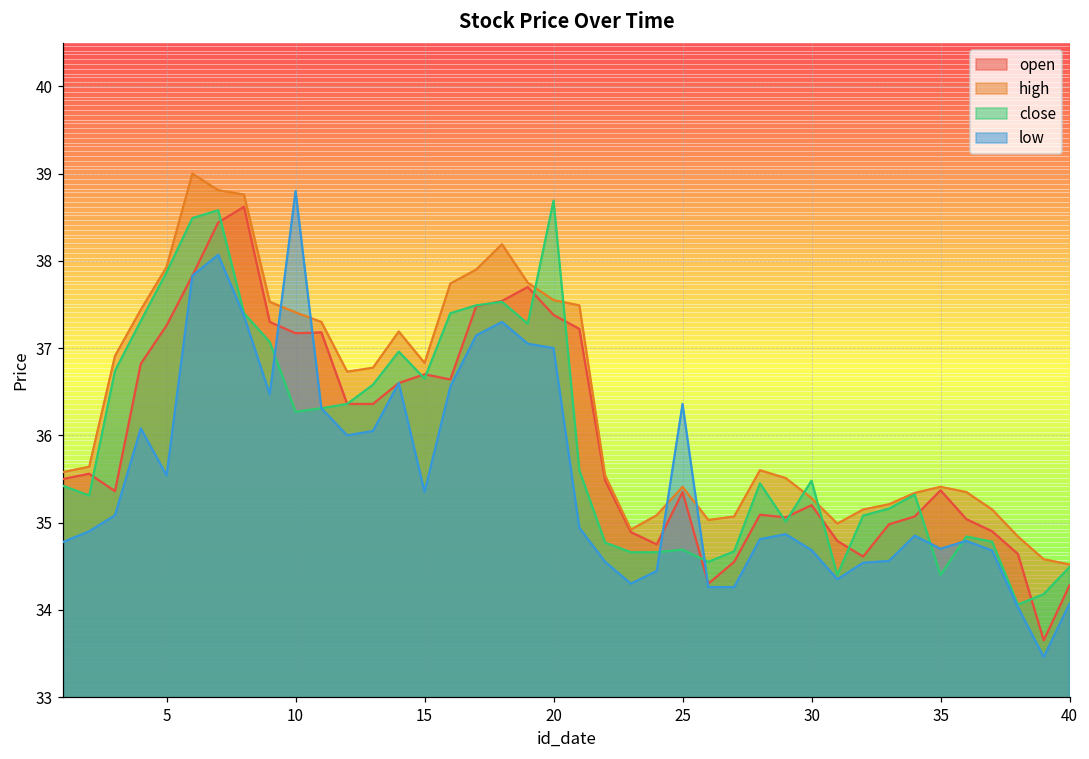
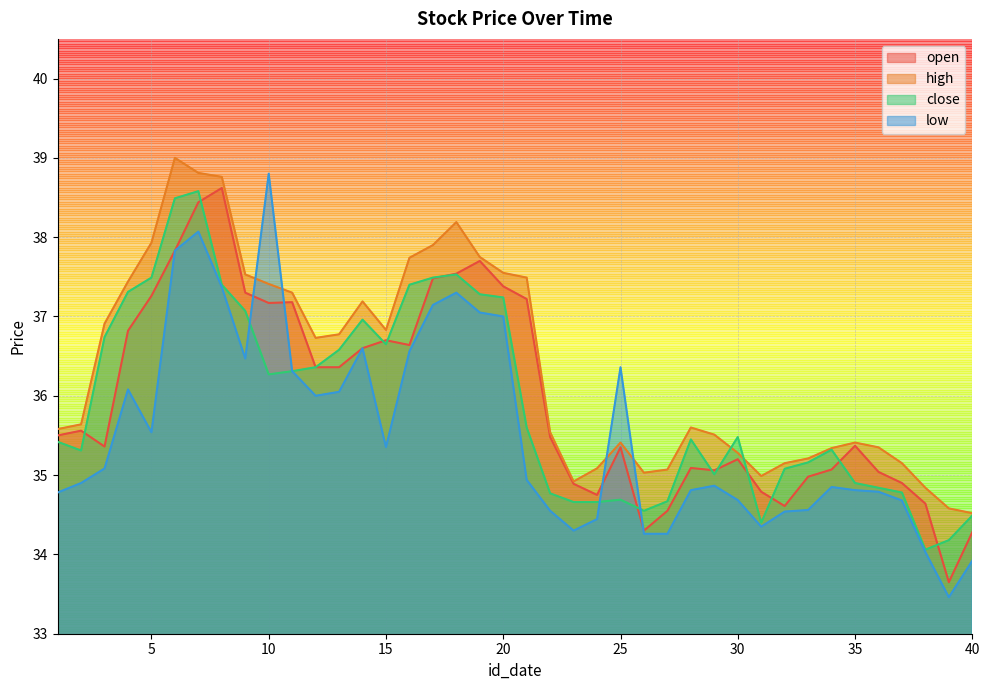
  {
    "close": {
-     "5": 37.9,
+     "5": 37.5,
      "10": 36.3,
      "15": 36.7,
-     "20": 38.7,
+     "20": 37.2,
      "25": 34.7,
      "30": 35.5,
-     "35": 34.4
+     "35": 34.9
    },
    "low": {
      "5": 35.5,
      "10": 38.8,
      "15": 35.4,
      "20": 37.0,
      "25": 36.4,
      "30": 34.7,
-     "35": 34.7,
-     "40": 34.1
+     "35": 34.8,
+     "40": 33.9
    }
  }
